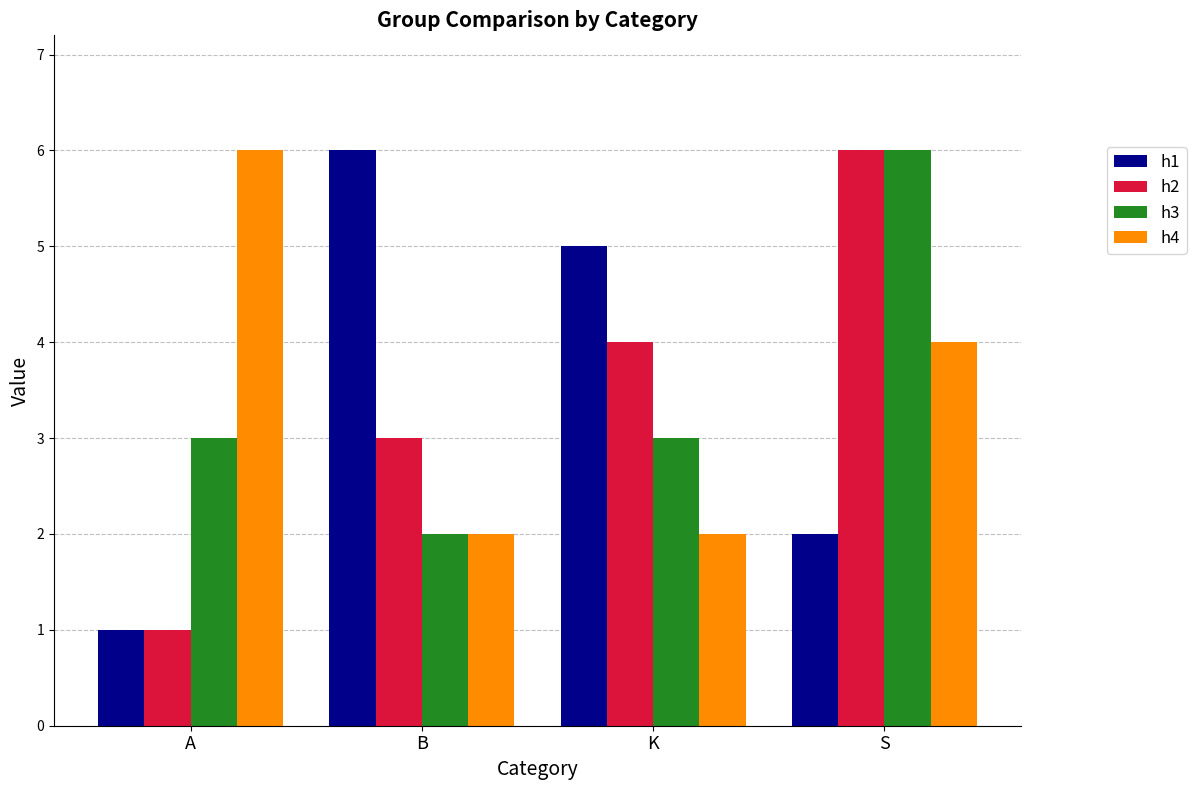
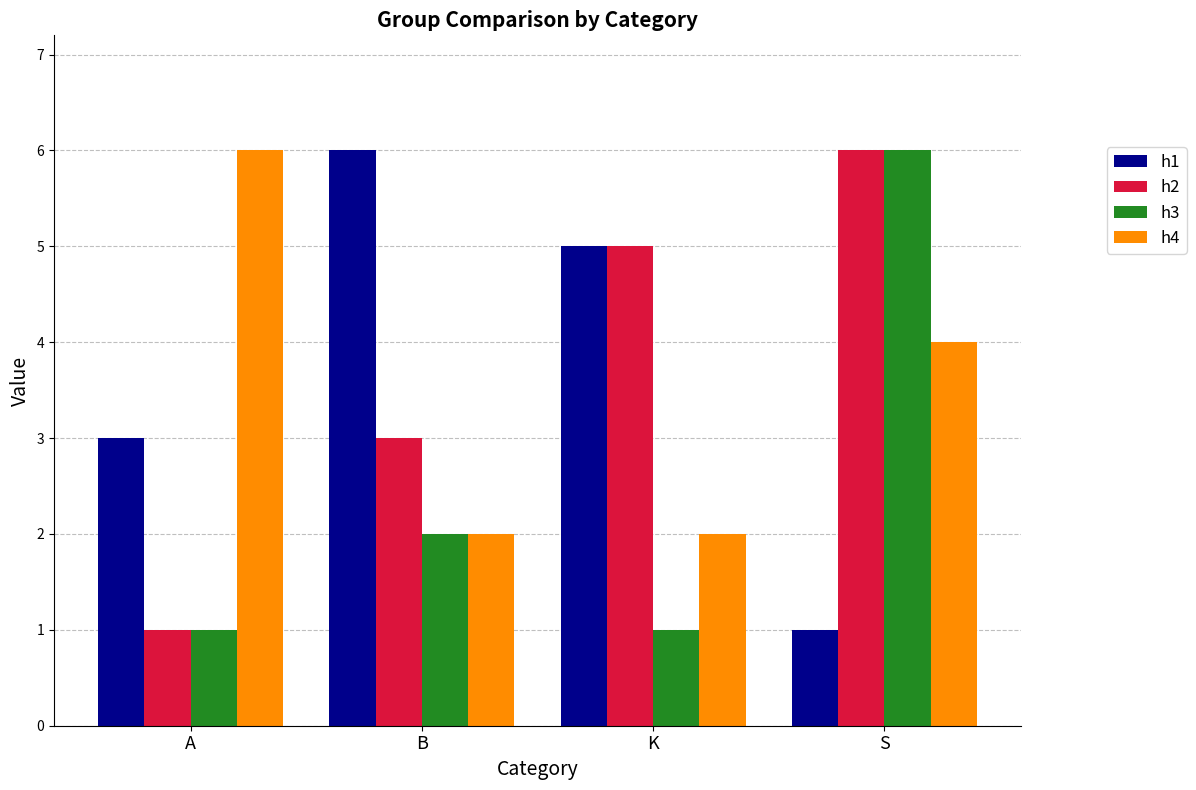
  {
    "h1": {
-     "A": 1,
+     "A": 3,
      "B": 6,
      "K": 5,
-     "S": 2
+     "S": 1
    },
    "h2": {
      "A": 1,
      "B": 3,
-     "K": 4,
+     "K": 5,
      "S": 6
    },
    "h3": {
-     "A": 3,
+     "A": 1,
      "B": 2,
-     "K": 3,
+     "K": 1,
      "S": 6
    },
    "h4": {
      "A": 6,
      "B": 2,
      "K": 2,
      "S": 4
    }
  }
